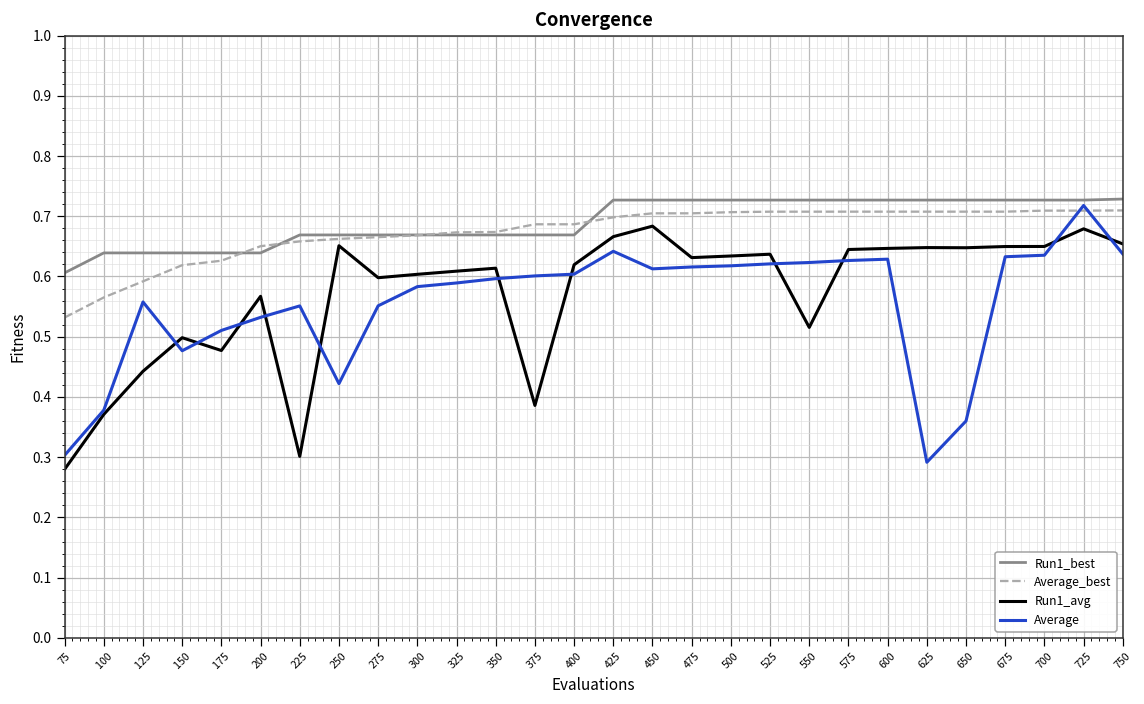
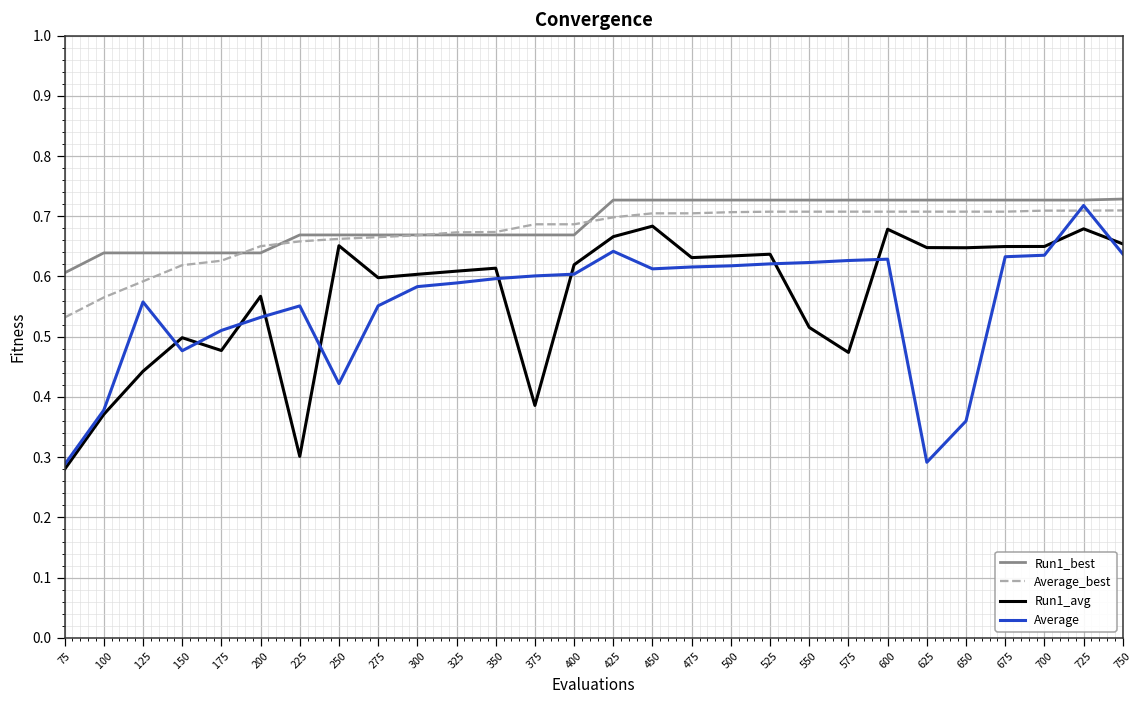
  {
    "Run1_avg": {
      "75": 0.28,
      "100": 0.37,
      "125": 0.44,
      "150": 0.50,
      "175": 0.48,
      "200": 0.57,
      "225": 0.30,
      "250": 0.65,
      "275": 0.60,
      "300": 0.60,
      "325": 0.61,
      "350": 0.61,
      "375": 0.39,
      "400": 0.62,
      "425": 0.67,
      "450": 0.68,
      "475": 0.63,
      "500": 0.63,
      "525": 0.64,
      "550": 0.52,
-     "575": 0.64,
-     "600": 0.65,
+     "575": 0.47,
+     "600": 0.68,
      "625": 0.65,
      "650": 0.65,
      "675": 0.65,
      "700": 0.65,
      "725": 0.68,
      "750": 0.65
    },
    "Average": {
-     "75": 0.30,
+     "75": 0.29,
      "100": 0.38,
      "125": 0.56,
      "150": 0.48,
      "175": 0.51,
      "200": 0.53,
      "225": 0.55,
      "250": 0.42,
      "275": 0.55,
      "300": 0.58,
      "325": 0.59,
      "350": 0.60,
      "375": 0.60,
      "400": 0.60,
      "425": 0.64,
      "450": 0.61,
      "475": 0.62,
      "500": 0.62,
      "525": 0.62,
      "550": 0.62,
      "575": 0.63,
      "600": 0.63,
      "625": 0.29,
      "650": 0.36,
      "675": 0.63,
      "700": 0.64,
      "725": 0.72,
      "750": 0.64
    }
  }
